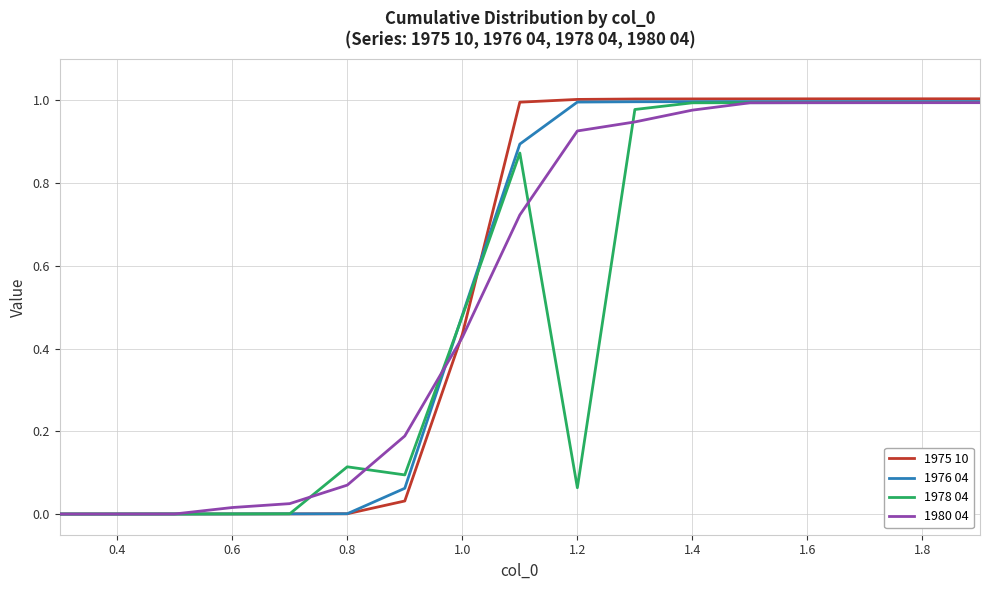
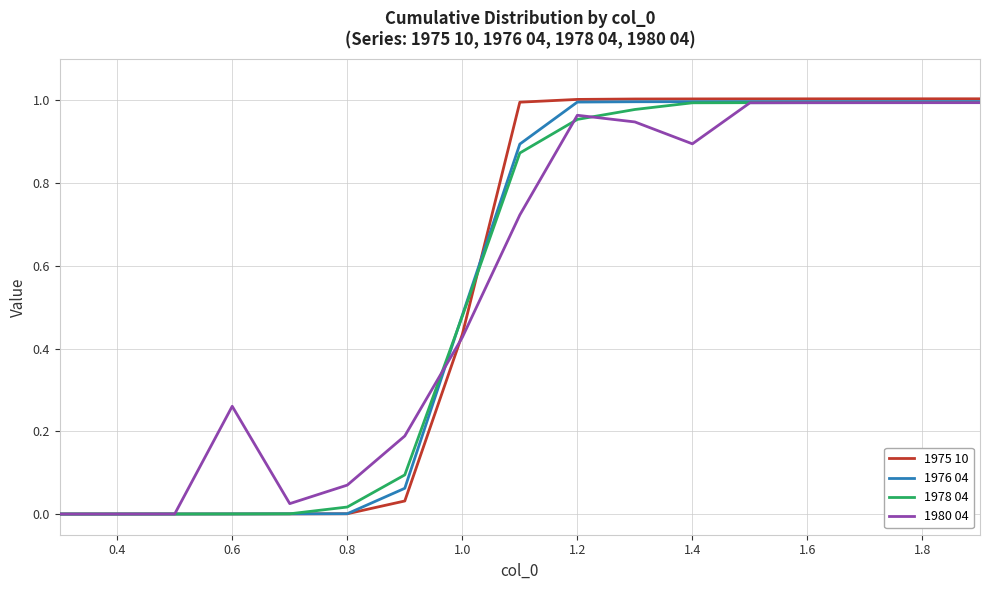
  {
    "1975 10": {
      "1.0": 0.43,
      "1.2": 1.00,
      "1.4": 1.00,
      "1.6": 1.00,
      "1.8": 1.00
    },
    "1976 04": {
      "1.2": 1.00
    },
    "1978 04": {
-     "0.8": 0.11,
-     "1.2": 0.06
+     "0.8": 0.02,
+     "1.2": 0.95
    },
    "1980 04": {
-     "0.6": 0.02,
+     "0.6": 0.26,
      "0.8": 0.07,
      "1.0": 0.43,
-     "1.2": 0.93,
-     "1.4": 0.98
+     "1.2": 0.96,
+     "1.4": 0.90
    }
  }
